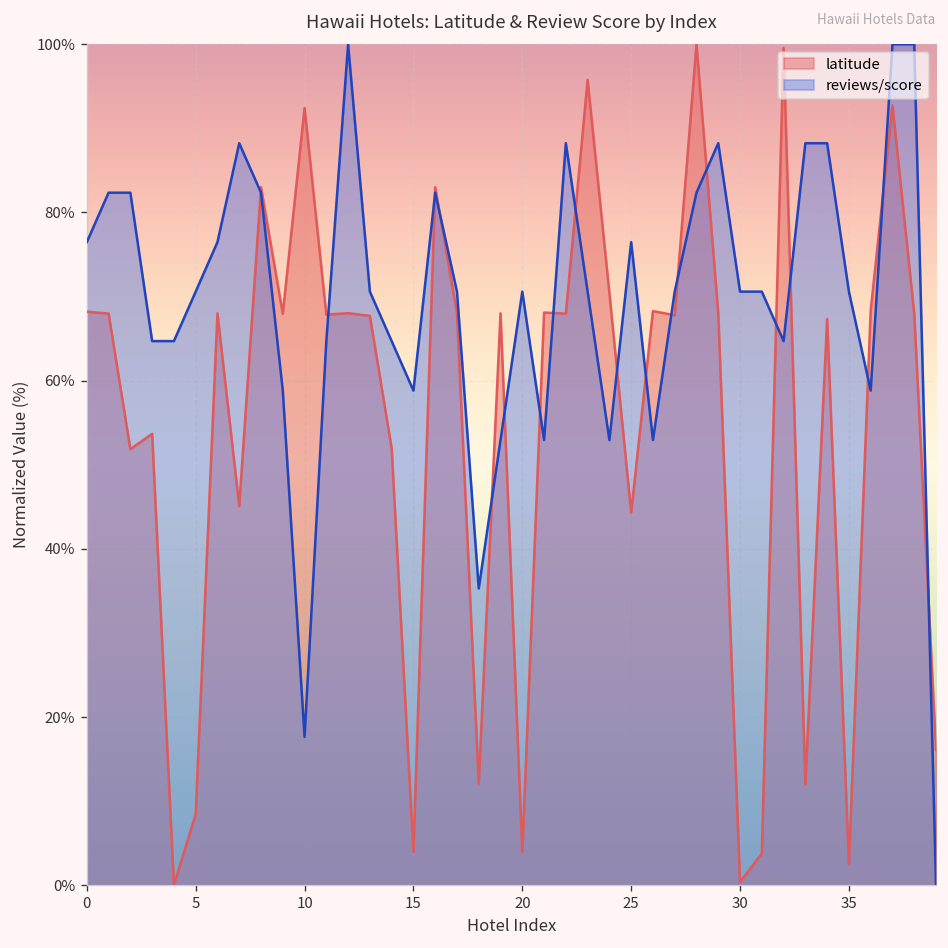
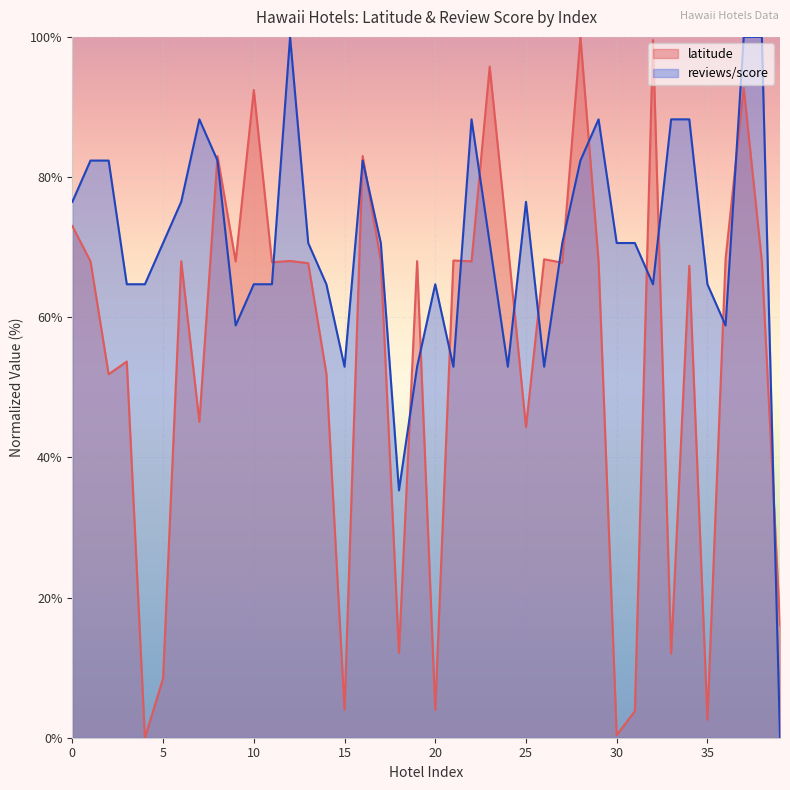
  {
    "latitude": {
-     "0": "68%",
+     "0": "73%",
      "5": "8%",
      "10": "92%",
      "15": "4%",
      "20": "4%",
      "25": "44%",
      "30": "0%",
      "35": "3%"
    },
    "reviews/score": {
      "0": "76%",
      "5": "71%",
-     "10": "18%",
-     "15": "59%",
-     "20": "71%",
+     "10": "65%",
+     "15": "53%",
+     "20": "65%",
      "25": "76%",
      "30": "71%",
-     "35": "71%"
+     "35": "65%"
    }
  }
